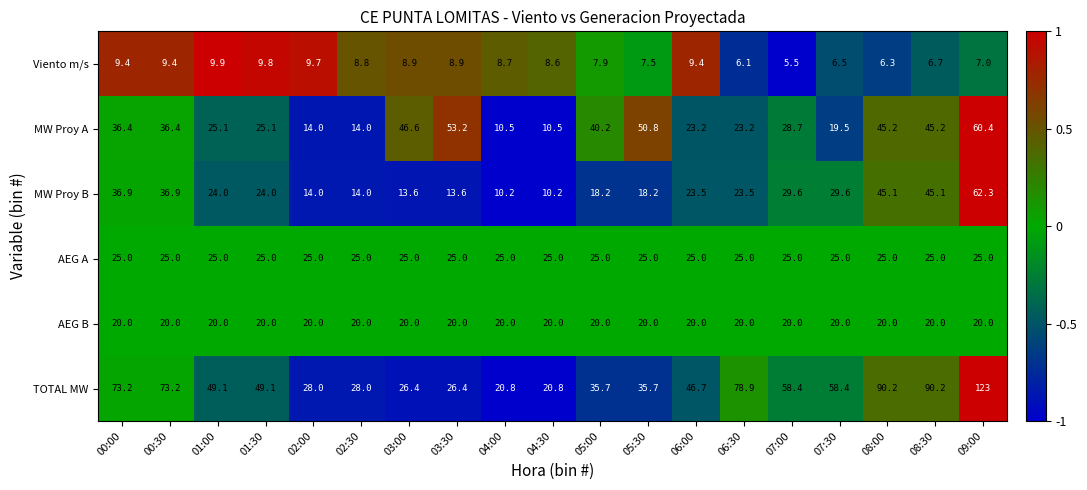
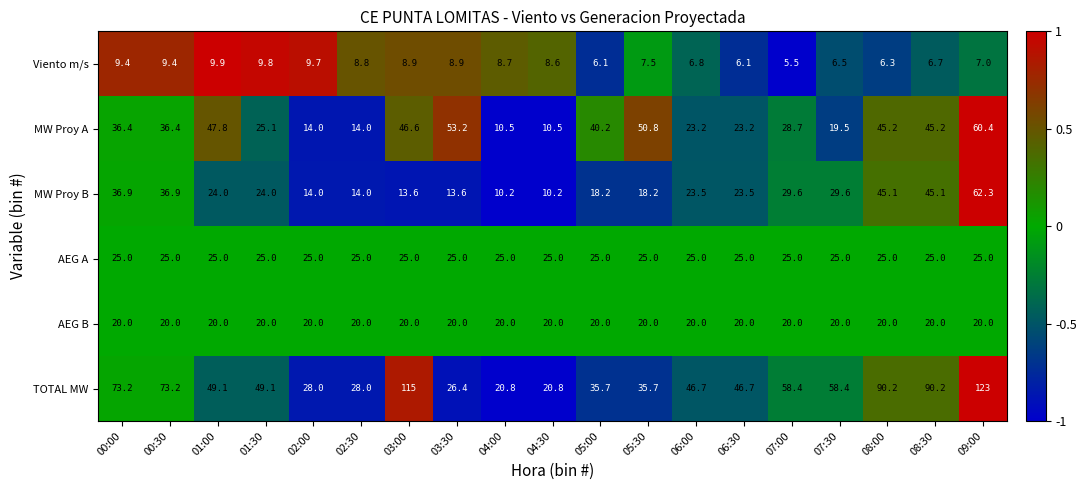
  {
    "Viento m/s": {
      "00:00": 9.4,
      "00:30": 9.4,
      "01:00": 9.9,
      "01:30": 9.8,
      "02:00": 9.7,
      "02:30": 8.8,
      "03:00": 8.9,
      "03:30": 8.9,
      "04:00": 8.7,
      "04:30": 8.6,
-     "05:00": 7.9,
+     "05:00": 6.1,
      "05:30": 7.5,
-     "06:00": 9.4,
+     "06:00": 6.8,
      "06:30": 6.1,
      "07:00": 5.5,
      "07:30": 6.5,
      "08:00": 6.3,
      "08:30": 6.7,
      "09:00": 7.0
    },
    "MW Proy A": {
      "00:00": 36.4,
      "00:30": 36.4,
-     "01:00": 25.1,
+     "01:00": 47.8,
      "01:30": 25.1,
      "02:00": 14.0,
      "02:30": 14.0,
      "03:00": 46.6,
      "03:30": 53.2,
      "04:00": 10.5,
      "04:30": 10.5,
      "05:00": 40.2,
      "05:30": 50.8,
      "06:00": 23.2,
      "06:30": 23.2,
      "07:00": 28.7,
      "07:30": 19.5,
      "08:00": 45.2,
      "08:30": 45.2,
      "09:00": 60.4
    },
    "MW Proy B": {
      "00:00": 36.9,
      "00:30": 36.9,
      "01:00": 24.0,
      "01:30": 24.0,
      "02:00": 14.0,
      "02:30": 14.0,
      "03:00": 13.6,
      "03:30": 13.6,
      "04:00": 10.2,
      "04:30": 10.2,
      "05:00": 18.2,
      "05:30": 18.2,
      "06:00": 23.5,
      "06:30": 23.5,
      "07:00": 29.6,
      "07:30": 29.6,
      "08:00": 45.1,
      "08:30": 45.1,
      "09:00": 62.3
    },
    "AEG A": {
      "00:00": 25.0,
      "00:30": 25.0,
      "01:00": 25.0,
      "01:30": 25.0,
      "02:00": 25.0,
      "02:30": 25.0,
      "03:00": 25.0,
      "03:30": 25.0,
      "04:00": 25.0,
      "04:30": 25.0,
      "05:00": 25.0,
      "05:30": 25.0,
      "06:00": 25.0,
      "06:30": 25.0,
      "07:00": 25.0,
      "07:30": 25.0,
      "08:00": 25.0,
      "08:30": 25.0,
      "09:00": 25.0
    },
    "AEG B": {
      "00:00": 20.0,
      "00:30": 20.0,
      "01:00": 20.0,
      "01:30": 20.0,
      "02:00": 20.0,
      "02:30": 20.0,
      "03:00": 20.0,
      "03:30": 20.0,
      "04:00": 20.0,
      "04:30": 20.0,
      "05:00": 20.0,
      "05:30": 20.0,
      "06:00": 20.0,
      "06:30": 20.0,
      "07:00": 20.0,
      "07:30": 20.0,
      "08:00": 20.0,
      "08:30": 20.0,
      "09:00": 20.0
    },
    "TOTAL MW": {
      "00:00": 73.2,
      "00:30": 73.2,
      "01:00": 49.1,
      "01:30": 49.1,
      "02:00": 28.0,
      "02:30": 28.0,
-     "03:00": 26.4,
+     "03:00": 115,
      "03:30": 26.4,
      "04:00": 20.8,
      "04:30": 20.8,
      "05:00": 35.7,
      "05:30": 35.7,
      "06:00": 46.7,
-     "06:30": 78.9,
+     "06:30": 46.7,
      "07:00": 58.4,
      "07:30": 58.4,
      "08:00": 90.2,
      "08:30": 90.2,
      "09:00": 123
    }
  }
